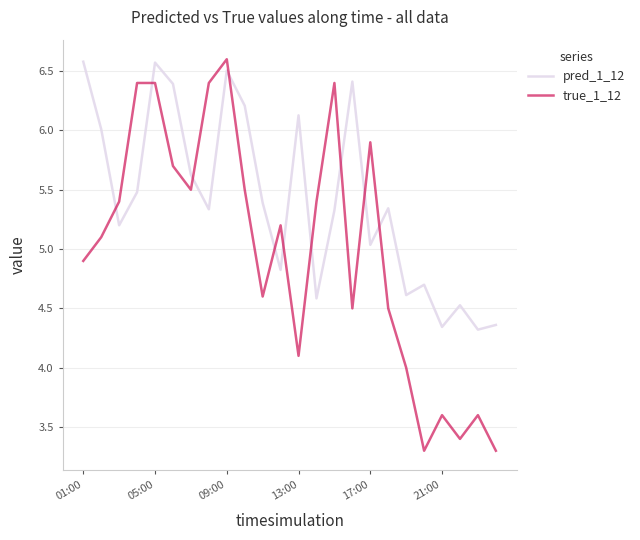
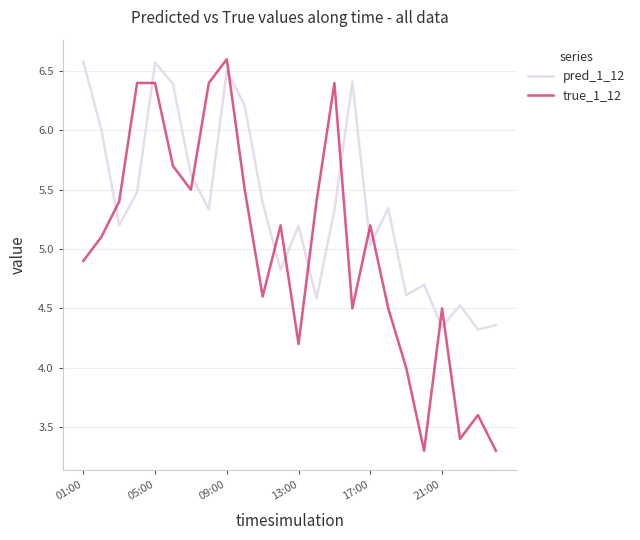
  {
    "pred_1_12": {
      "01:00": 6.58,
      "05:00": 6.57,
      "09:00": 6.50,
-     "13:00": 6.13,
+     "13:00": 5.20,
      "17:00": 5.04,
      "21:00": 4.34
    },
    "true_1_12": {
      "01:00": 4.9,
      "05:00": 6.4,
      "09:00": 6.6,
-     "13:00": 4.1,
-     "17:00": 5.9,
-     "21:00": 3.6
+     "13:00": 4.2,
+     "17:00": 5.2,
+     "21:00": 4.5
    }
  }
